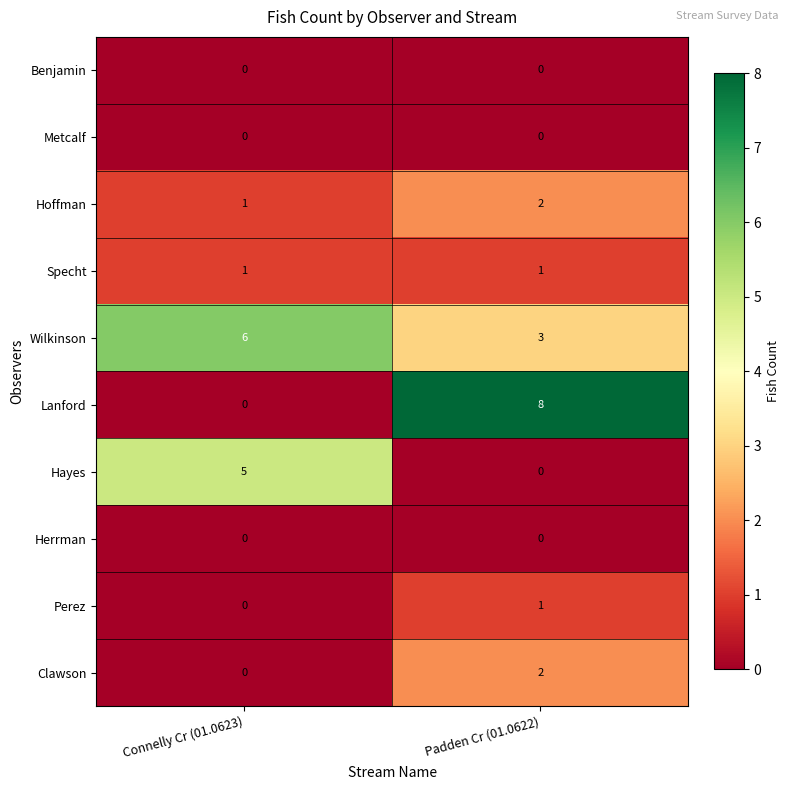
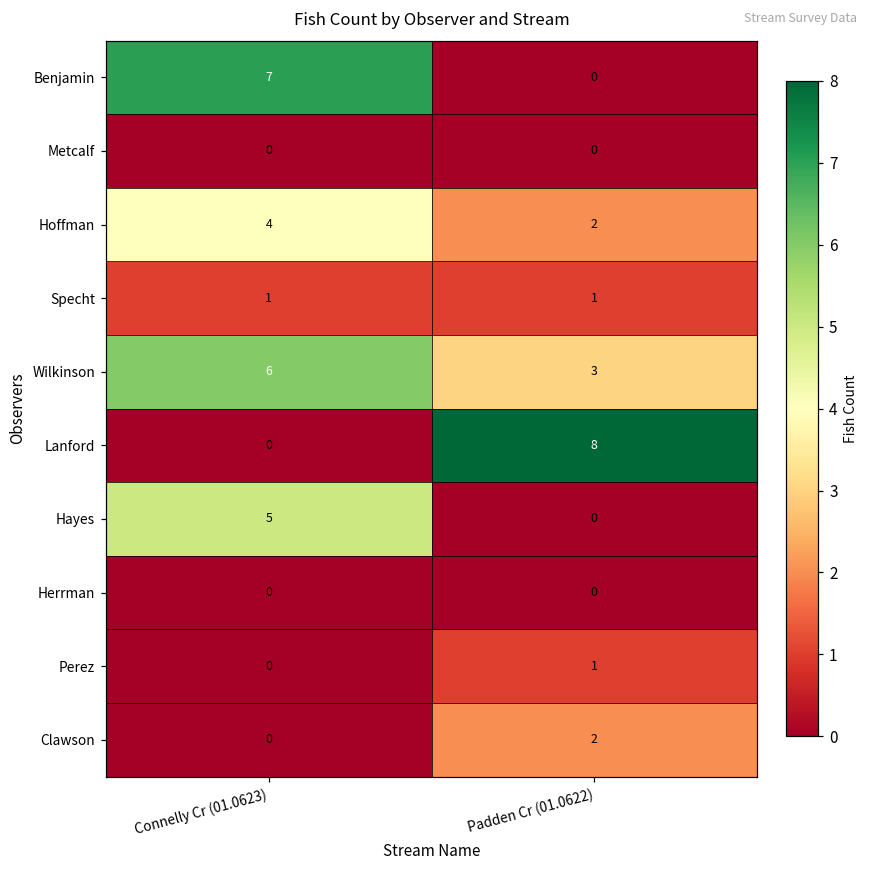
  {
    "Benjamin": {
-     "Connelly Cr (01.0623)": 0,
+     "Connelly Cr (01.0623)": 7,
      "Padden Cr (01.0622)": 0
    },
    "Metcalf": {
      "Connelly Cr (01.0623)": 0,
      "Padden Cr (01.0622)": 0
    },
    "Hoffman": {
-     "Connelly Cr (01.0623)": 1,
+     "Connelly Cr (01.0623)": 4,
      "Padden Cr (01.0622)": 2
    },
    "Specht": {
      "Connelly Cr (01.0623)": 1,
      "Padden Cr (01.0622)": 1
    },
    "Wilkinson": {
      "Connelly Cr (01.0623)": 6,
      "Padden Cr (01.0622)": 3
    },
    "Lanford": {
      "Connelly Cr (01.0623)": 0,
      "Padden Cr (01.0622)": 8
    },
    "Hayes": {
      "Connelly Cr (01.0623)": 5,
      "Padden Cr (01.0622)": 0
    },
    "Herrman": {
      "Connelly Cr (01.0623)": 0,
      "Padden Cr (01.0622)": 0
    },
    "Perez": {
      "Connelly Cr (01.0623)": 0,
      "Padden Cr (01.0622)": 1
    },
    "Clawson": {
      "Connelly Cr (01.0623)": 0,
      "Padden Cr (01.0622)": 2
    }
  }
